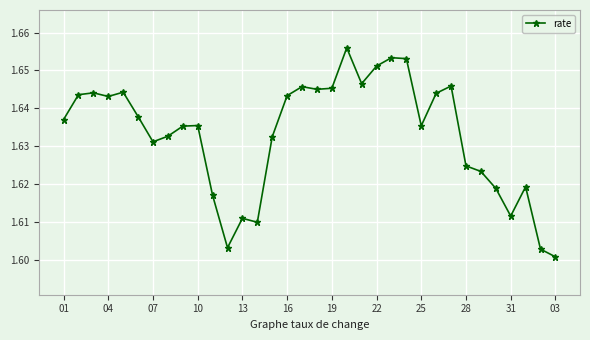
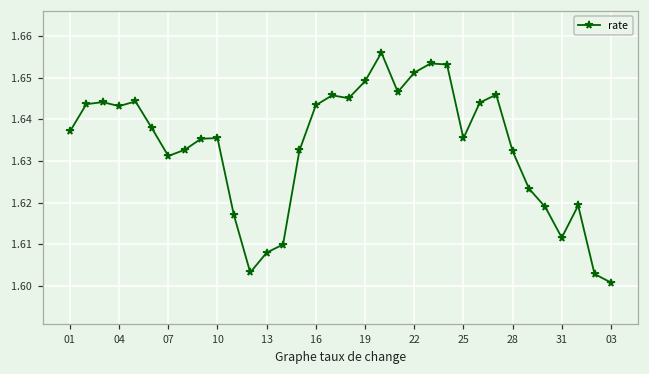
  {
    "01": 1.637,
    "04": 1.643,
    "07": 1.631,
    "10": 1.635,
-   "13": 1.611,
+   "13": 1.608,
    "16": 1.643,
-   "19": 1.645,
+   "19": 1.649,
    "22": 1.651,
    "25": 1.635,
-   "28": 1.625,
+   "28": 1.632,
    "31": 1.612,
    "03": 1.601
  }
